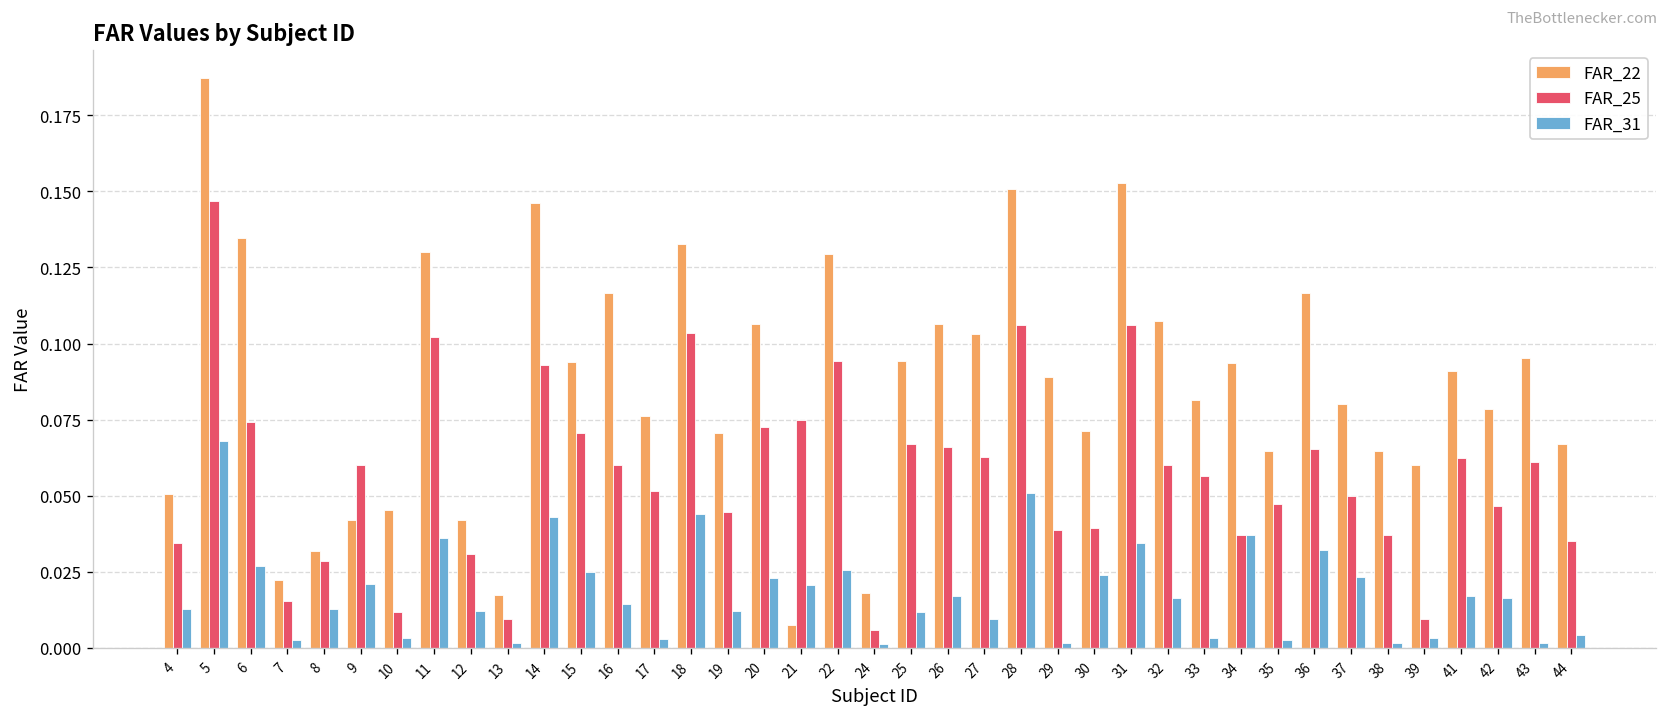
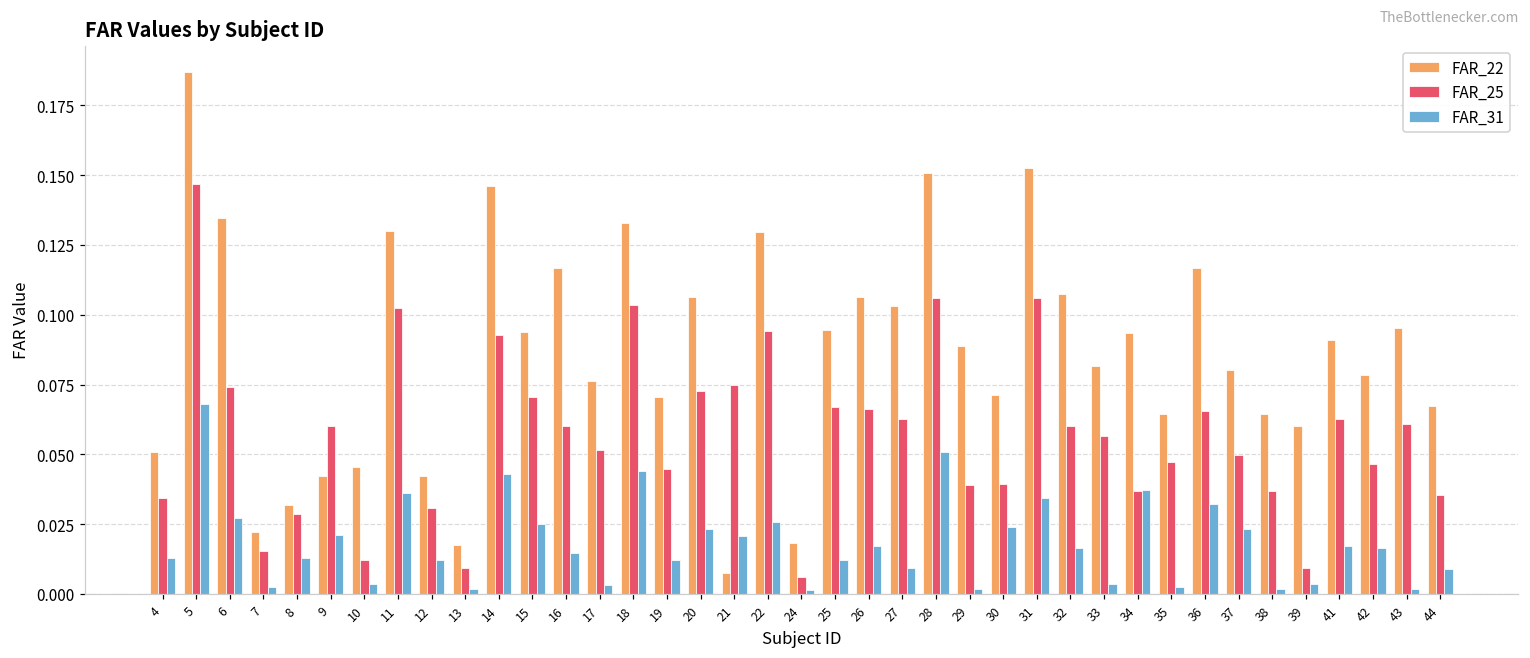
  {
    "FAR_22": {
      "4": 0.051,
      "5": 0.187,
      "6": 0.135,
      "7": 0.022,
      "8": 0.032,
      "9": 0.042,
      "10": 0.045,
      "11": 0.130,
      "12": 0.042,
      "13": 0.018,
      "14": 0.146,
      "15": 0.094,
      "16": 0.117,
      "17": 0.076,
      "18": 0.133,
      "19": 0.071,
      "20": 0.106,
      "21": 0.008,
      "22": 0.130,
      "24": 0.018,
      "25": 0.094,
      "26": 0.106,
      "27": 0.103,
      "28": 0.151,
      "29": 0.089,
      "30": 0.071,
      "31": 0.153,
      "32": 0.108,
      "33": 0.082,
      "34": 0.094,
      "35": 0.065,
      "36": 0.117,
      "37": 0.080,
      "38": 0.065,
      "39": 0.060,
      "41": 0.091,
      "42": 0.079,
      "43": 0.095,
      "44": 0.067
    },
    "FAR_25": {
      "4": 0.034,
      "5": 0.147,
      "6": 0.074,
      "7": 0.015,
      "8": 0.028,
      "9": 0.060,
      "10": 0.012,
      "11": 0.102,
      "12": 0.031,
      "13": 0.009,
      "14": 0.093,
      "15": 0.071,
      "16": 0.060,
      "17": 0.052,
      "18": 0.103,
      "19": 0.045,
      "20": 0.073,
      "21": 0.075,
      "22": 0.094,
      "24": 0.006,
      "25": 0.067,
      "26": 0.066,
      "27": 0.063,
      "28": 0.106,
      "29": 0.039,
      "30": 0.039,
      "31": 0.106,
      "32": 0.060,
      "33": 0.057,
      "34": 0.037,
      "35": 0.047,
      "36": 0.065,
      "37": 0.050,
      "38": 0.037,
      "39": 0.009,
      "41": 0.063,
      "42": 0.047,
      "43": 0.061,
      "44": 0.035
    },
    "FAR_31": {
      "4": 0.013,
      "5": 0.068,
      "6": 0.027,
      "7": 0.003,
      "8": 0.013,
      "9": 0.021,
      "10": 0.003,
      "11": 0.036,
      "12": 0.012,
      "13": 0.002,
      "14": 0.043,
      "15": 0.025,
      "16": 0.015,
      "17": 0.003,
      "18": 0.044,
      "19": 0.012,
      "20": 0.023,
      "21": 0.021,
      "22": 0.026,
      "24": 0.001,
      "25": 0.012,
      "26": 0.017,
      "27": 0.009,
      "28": 0.051,
      "29": 0.002,
      "30": 0.024,
      "31": 0.034,
      "32": 0.016,
      "33": 0.003,
      "34": 0.037,
      "35": 0.003,
      "36": 0.032,
      "37": 0.023,
      "38": 0.002,
      "39": 0.003,
      "41": 0.017,
      "42": 0.016,
      "43": 0.002,
-     "44": 0.004
+     "44": 0.009
    }
  }
